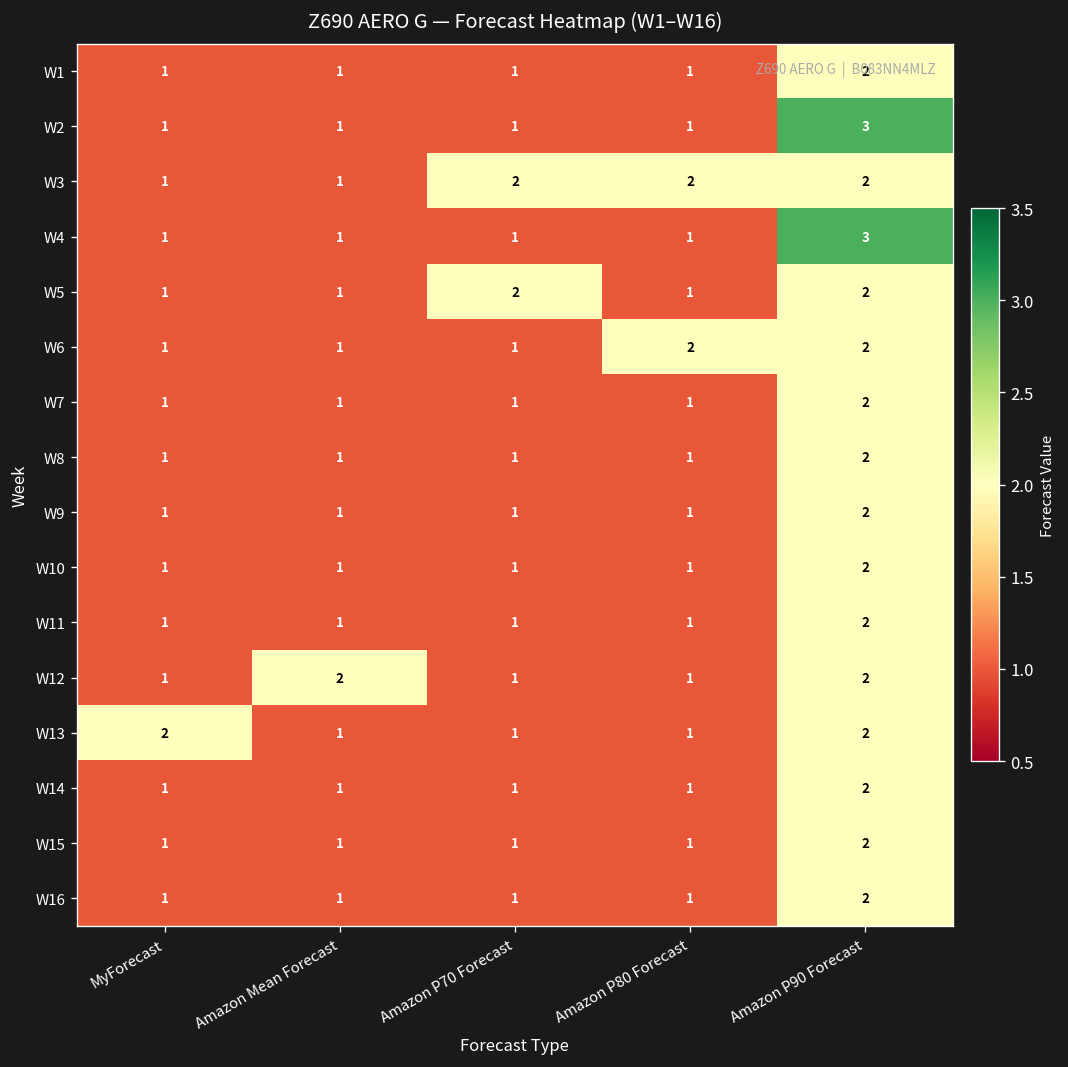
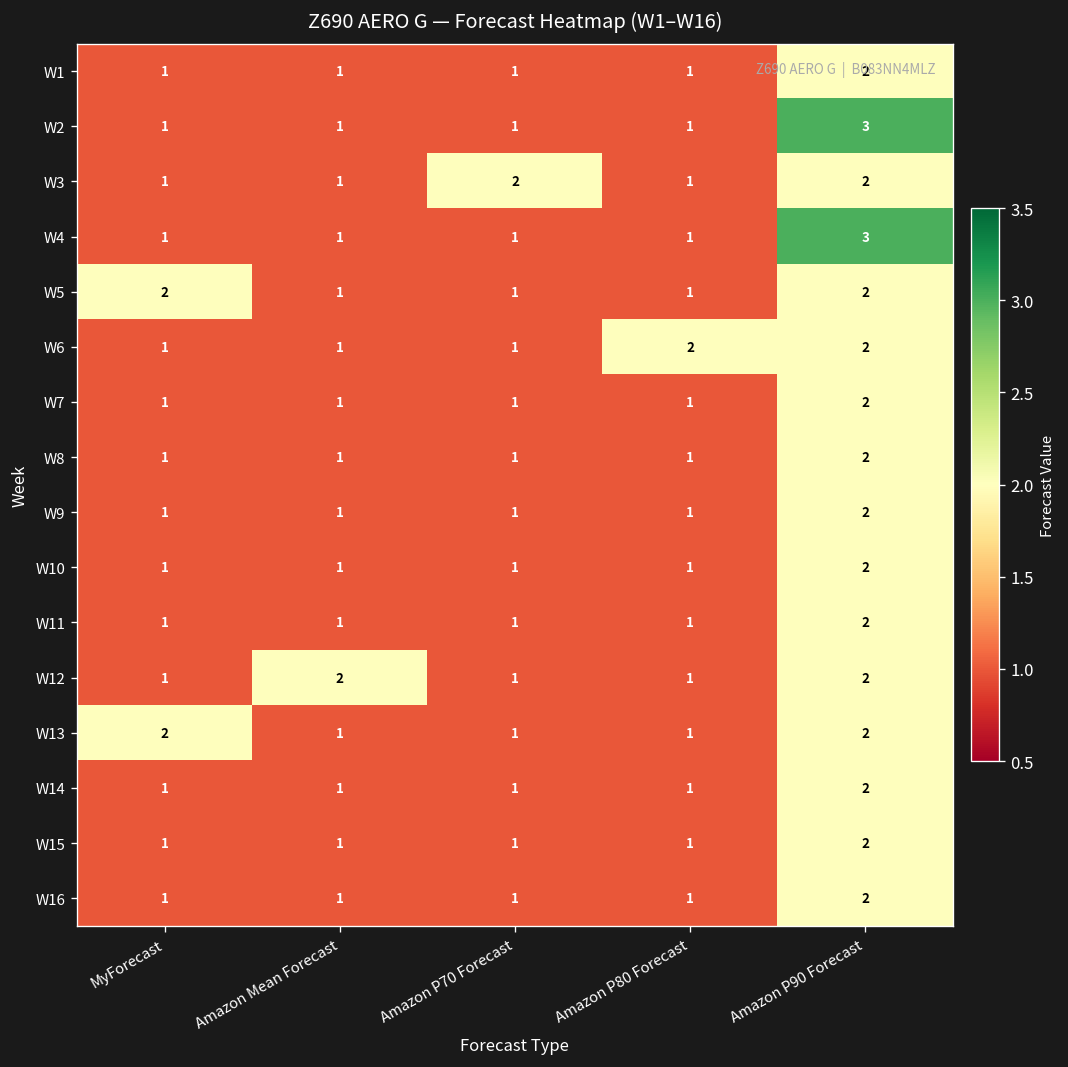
  {
    "W1": {
      "MyForecast": 1,
      "Amazon Mean Forecast": 1,
      "Amazon P70 Forecast": 1,
      "Amazon P80 Forecast": 1
    },
    "W2": {
      "MyForecast": 1,
      "Amazon Mean Forecast": 1,
      "Amazon P70 Forecast": 1,
      "Amazon P80 Forecast": 1,
      "Amazon P90 Forecast": 3
    },
    "W3": {
      "MyForecast": 1,
      "Amazon Mean Forecast": 1,
      "Amazon P70 Forecast": 2,
-     "Amazon P80 Forecast": 2,
+     "Amazon P80 Forecast": 1,
      "Amazon P90 Forecast": 2
    },
    "W4": {
      "MyForecast": 1,
      "Amazon Mean Forecast": 1,
      "Amazon P70 Forecast": 1,
      "Amazon P80 Forecast": 1,
      "Amazon P90 Forecast": 3
    },
    "W5": {
-     "MyForecast": 1,
+     "MyForecast": 2,
      "Amazon Mean Forecast": 1,
-     "Amazon P70 Forecast": 2,
+     "Amazon P70 Forecast": 1,
      "Amazon P80 Forecast": 1,
      "Amazon P90 Forecast": 2
    },
    "W6": {
      "MyForecast": 1,
      "Amazon Mean Forecast": 1,
      "Amazon P70 Forecast": 1,
      "Amazon P80 Forecast": 2,
      "Amazon P90 Forecast": 2
    },
    "W7": {
      "MyForecast": 1,
      "Amazon Mean Forecast": 1,
      "Amazon P70 Forecast": 1,
      "Amazon P80 Forecast": 1,
      "Amazon P90 Forecast": 2
    },
    "W8": {
      "MyForecast": 1,
      "Amazon Mean Forecast": 1,
      "Amazon P70 Forecast": 1,
      "Amazon P80 Forecast": 1,
      "Amazon P90 Forecast": 2
    },
    "W9": {
      "MyForecast": 1,
      "Amazon Mean Forecast": 1,
      "Amazon P70 Forecast": 1,
      "Amazon P80 Forecast": 1,
      "Amazon P90 Forecast": 2
    },
    "W10": {
      "MyForecast": 1,
      "Amazon Mean Forecast": 1,
      "Amazon P70 Forecast": 1,
      "Amazon P80 Forecast": 1,
      "Amazon P90 Forecast": 2
    },
    "W11": {
      "MyForecast": 1,
      "Amazon Mean Forecast": 1,
      "Amazon P70 Forecast": 1,
      "Amazon P80 Forecast": 1,
      "Amazon P90 Forecast": 2
    },
    "W12": {
      "MyForecast": 1,
      "Amazon Mean Forecast": 2,
      "Amazon P70 Forecast": 1,
      "Amazon P80 Forecast": 1,
      "Amazon P90 Forecast": 2
    },
    "W13": {
      "MyForecast": 2,
      "Amazon Mean Forecast": 1,
      "Amazon P70 Forecast": 1,
      "Amazon P80 Forecast": 1,
      "Amazon P90 Forecast": 2
    },
    "W14": {
      "MyForecast": 1,
      "Amazon Mean Forecast": 1,
      "Amazon P70 Forecast": 1,
      "Amazon P80 Forecast": 1,
      "Amazon P90 Forecast": 2
    },
    "W15": {
      "MyForecast": 1,
      "Amazon Mean Forecast": 1,
      "Amazon P70 Forecast": 1,
      "Amazon P80 Forecast": 1,
      "Amazon P90 Forecast": 2
    },
    "W16": {
      "MyForecast": 1,
      "Amazon Mean Forecast": 1,
      "Amazon P70 Forecast": 1,
      "Amazon P80 Forecast": 1,
      "Amazon P90 Forecast": 2
    }
  }
